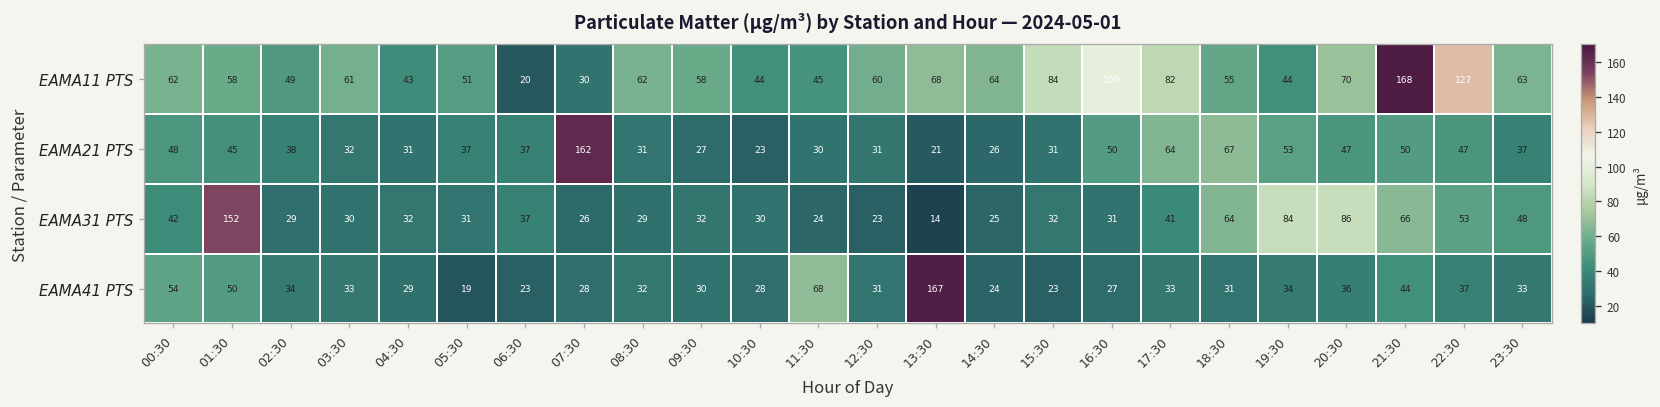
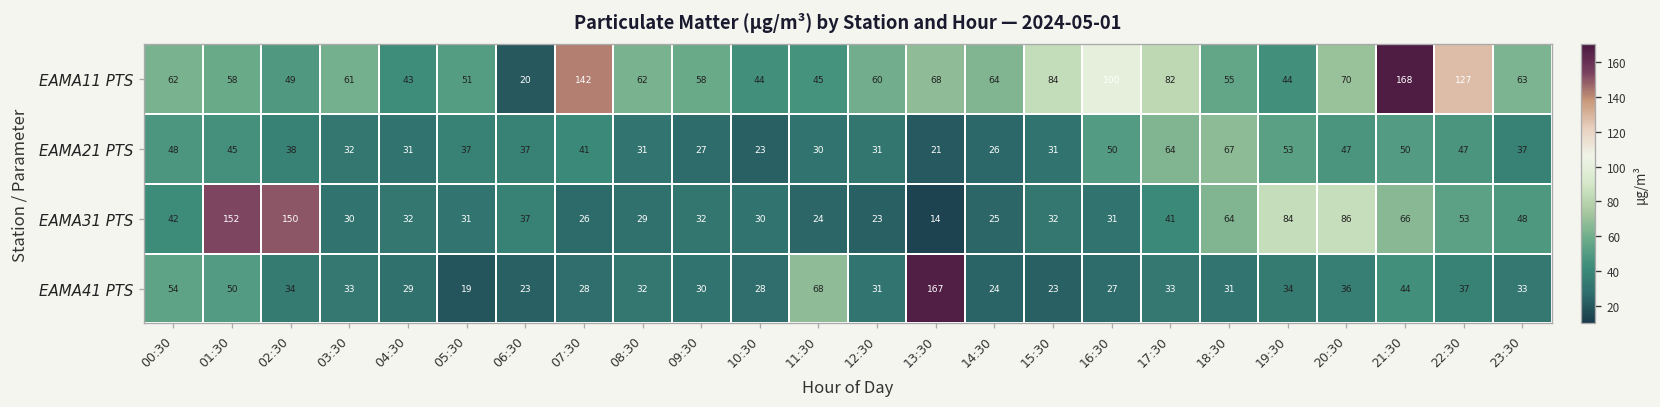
  {
    "EAMA11 PTS": {
      "00:30": 62,
      "01:30": 58,
      "02:30": 49,
      "03:30": 61,
      "04:30": 43,
      "05:30": 51,
      "06:30": 20,
-     "07:30": 30,
+     "07:30": 142,
      "08:30": 62,
      "09:30": 58,
      "10:30": 44,
      "11:30": 45,
      "12:30": 60,
      "13:30": 68,
      "14:30": 64,
      "15:30": 84,
      "17:30": 82,
      "18:30": 55,
      "19:30": 44,
      "20:30": 70,
      "21:30": 168,
      "22:30": 127,
      "23:30": 63
    },
    "EAMA21 PTS": {
      "00:30": 48,
      "01:30": 45,
      "02:30": 38,
      "03:30": 32,
      "04:30": 31,
      "05:30": 37,
      "06:30": 37,
-     "07:30": 162,
+     "07:30": 41,
      "08:30": 31,
      "09:30": 27,
      "10:30": 23,
      "11:30": 30,
      "12:30": 31,
      "13:30": 21,
      "14:30": 26,
      "15:30": 31,
      "16:30": 50,
      "17:30": 64,
      "18:30": 67,
      "19:30": 53,
      "20:30": 47,
      "21:30": 50,
      "22:30": 47,
      "23:30": 37
    },
    "EAMA31 PTS": {
      "00:30": 42,
      "01:30": 152,
-     "02:30": 29,
+     "02:30": 150,
      "03:30": 30,
      "04:30": 32,
      "05:30": 31,
      "06:30": 37,
      "07:30": 26,
      "08:30": 29,
      "09:30": 32,
      "10:30": 30,
      "11:30": 24,
      "12:30": 23,
      "13:30": 14,
      "14:30": 25,
      "15:30": 32,
      "16:30": 31,
      "17:30": 41,
      "18:30": 64,
      "19:30": 84,
      "20:30": 86,
      "21:30": 66,
      "22:30": 53,
      "23:30": 48
    },
    "EAMA41 PTS": {
      "00:30": 54,
      "01:30": 50,
      "02:30": 34,
      "03:30": 33,
      "04:30": 29,
      "05:30": 19,
      "06:30": 23,
      "07:30": 28,
      "08:30": 32,
      "09:30": 30,
      "10:30": 28,
      "11:30": 68,
      "12:30": 31,
      "13:30": 167,
      "14:30": 24,
      "15:30": 23,
      "16:30": 27,
      "17:30": 33,
      "18:30": 31,
      "19:30": 34,
      "20:30": 36,
      "21:30": 44,
      "22:30": 37,
      "23:30": 33
    }
  }
